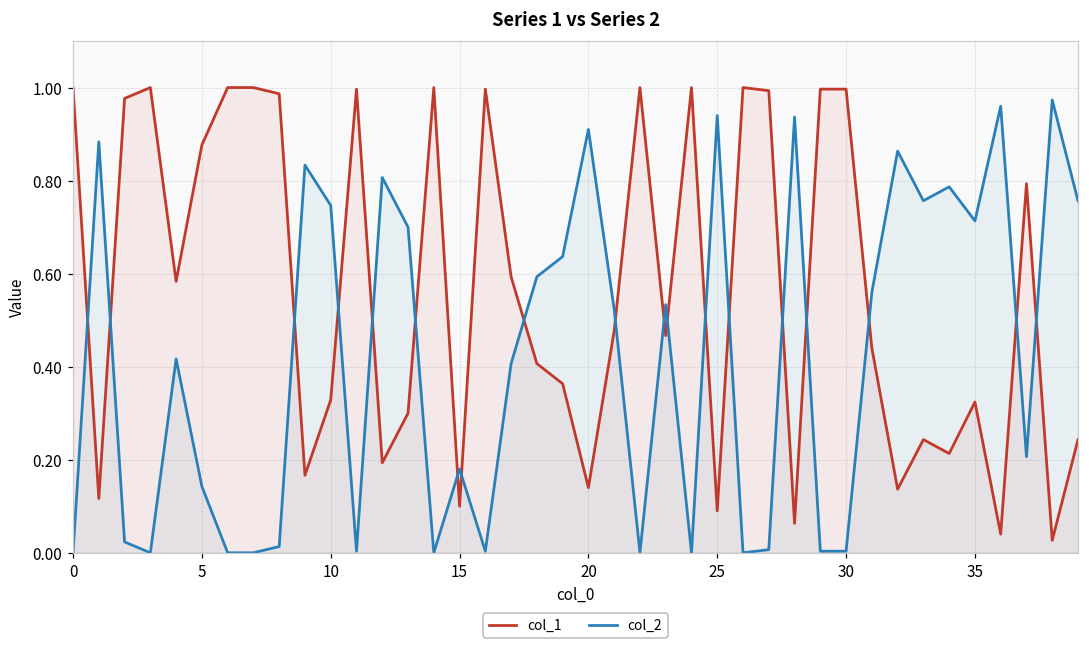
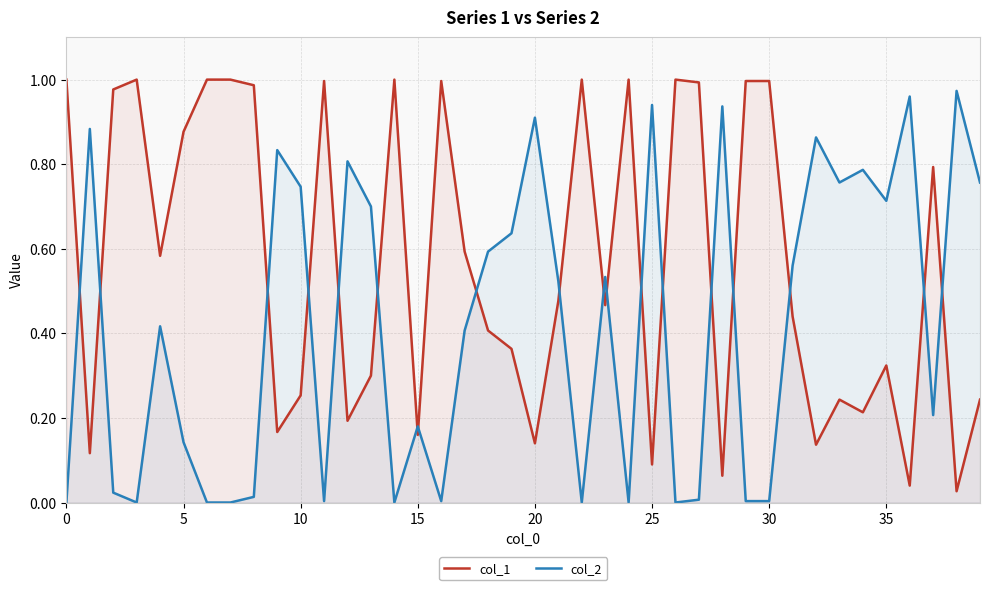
  {
    "col_1": {
      "0": 1.00,
      "5": 0.88,
-     "10": 0.33,
-     "15": 0.10,
+     "10": 0.25,
+     "15": 0.16,
      "20": 0.14,
      "25": 0.09,
      "30": 1.00,
      "35": 0.32
    },
    "col_2": {
      "0": 0.00,
      "5": 0.14,
      "10": 0.75,
      "15": 0.18,
      "20": 0.91,
      "25": 0.94,
      "30": 0.00,
      "35": 0.71
    }
  }
